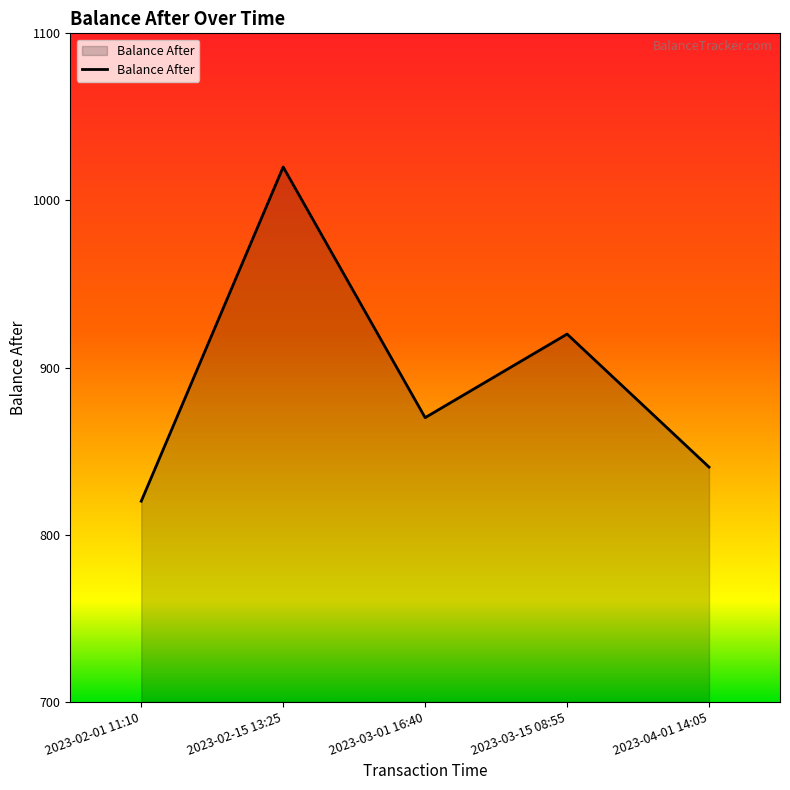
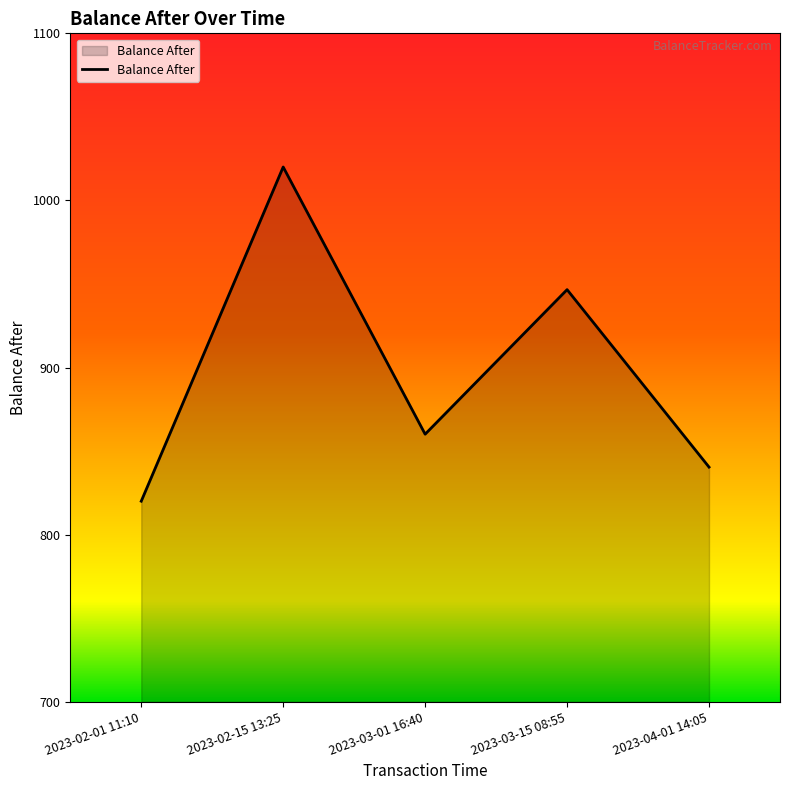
  {
    "2023-02-01 11:10": 820,
    "2023-02-15 13:25": 1020,
-   "2023-03-01 16:40": 870,
-   "2023-03-15 08:55": 920,
+   "2023-03-01 16:40": 860,
+   "2023-03-15 08:55": 947,
    "2023-04-01 14:05": 840
  }
